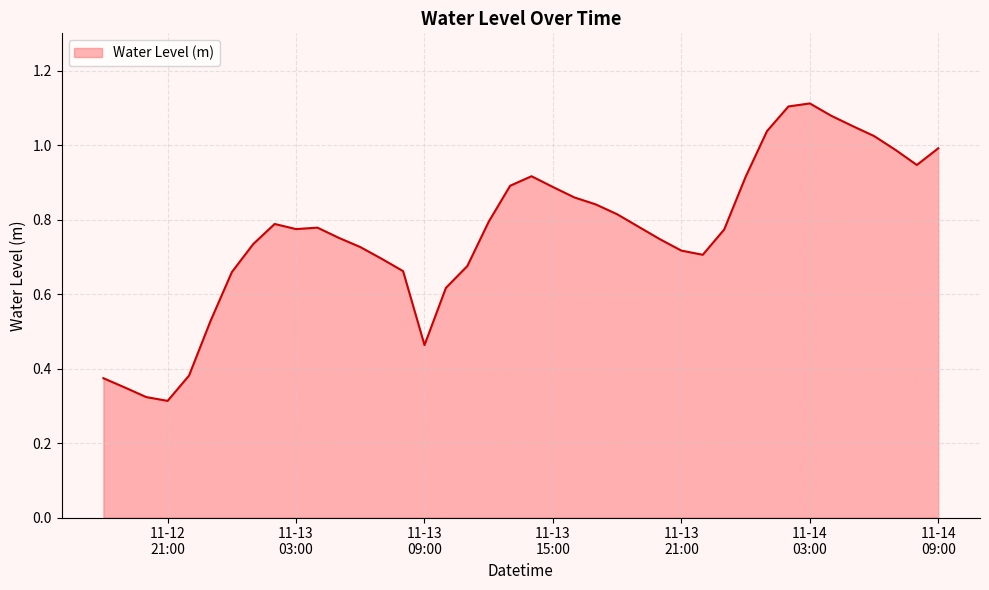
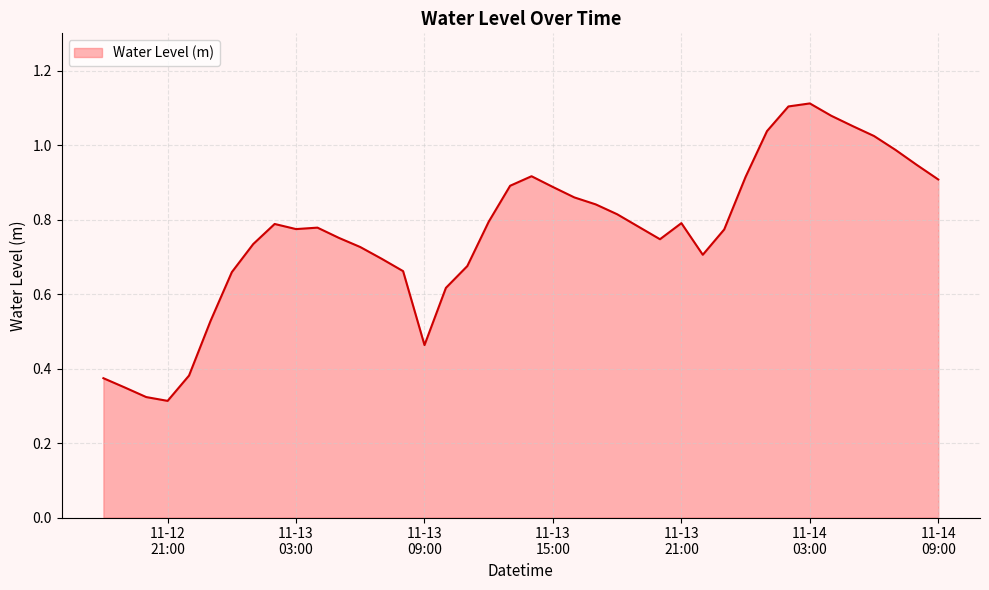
  {
    "11-12 21:00": 0.31,
    "11-13 03:00": 0.77,
    "11-13 09:00": 0.46,
    "11-13 15:00": 0.89,
-   "11-13 21:00": 0.72,
+   "11-13 21:00": 0.79,
    "11-14 03:00": 1.11,
-   "11-14 09:00": 0.99
+   "11-14 09:00": 0.91
  }
